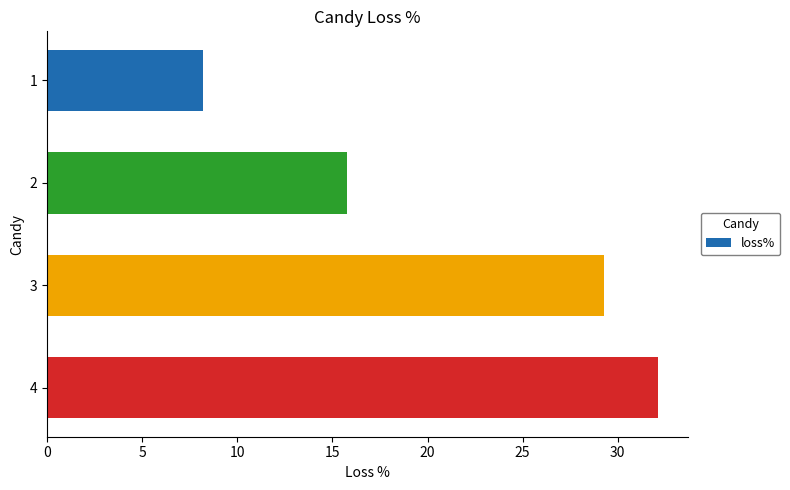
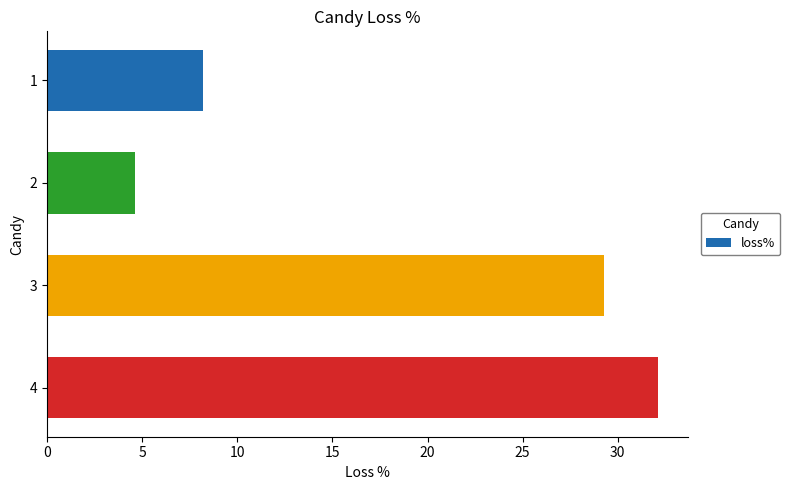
  {
    "1": 8.2,
-   "2": 15.8,
+   "2": 4.6,
    "3": 29.3,
    "4": 32.1
  }
